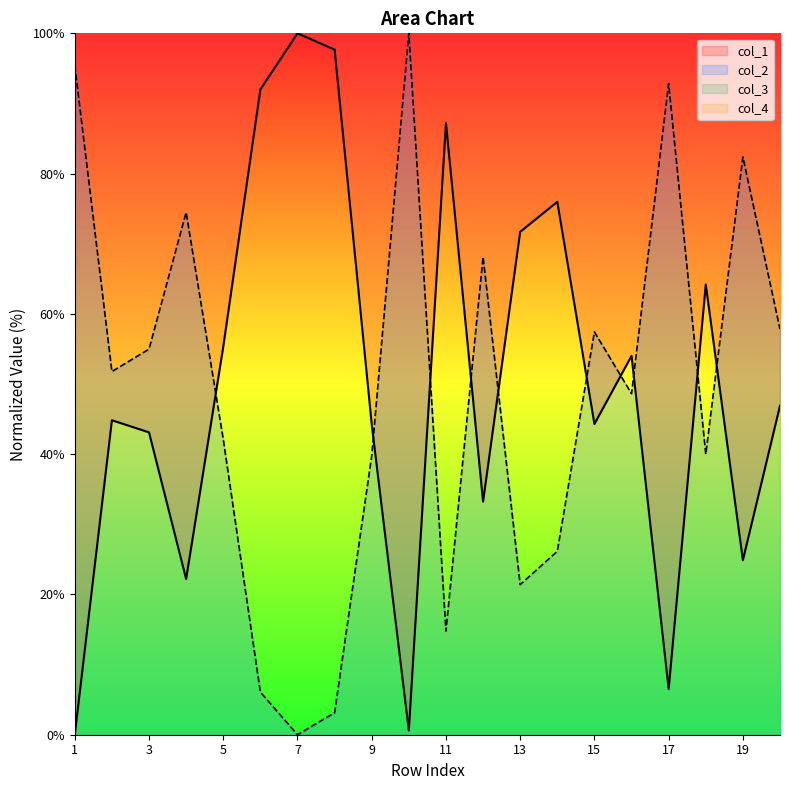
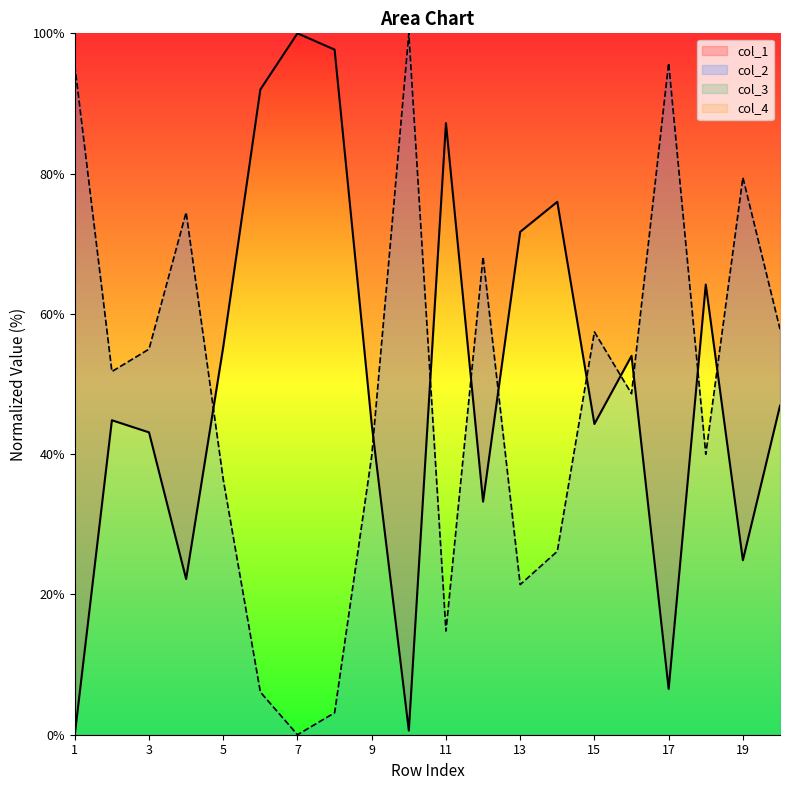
  {
    "col_2": {
      "1": "95%",
      "3": "55%",
-     "5": "42%",
+     "5": "36%",
      "9": "40%",
      "11": "15%",
      "13": "21%",
      "15": "57%",
-     "17": "93%",
-     "19": "82%"
+     "17": "96%",
+     "19": "79%"
    }
  }
